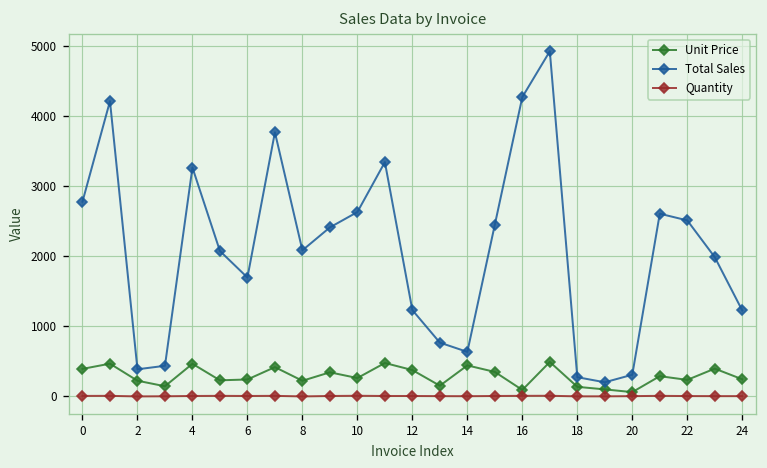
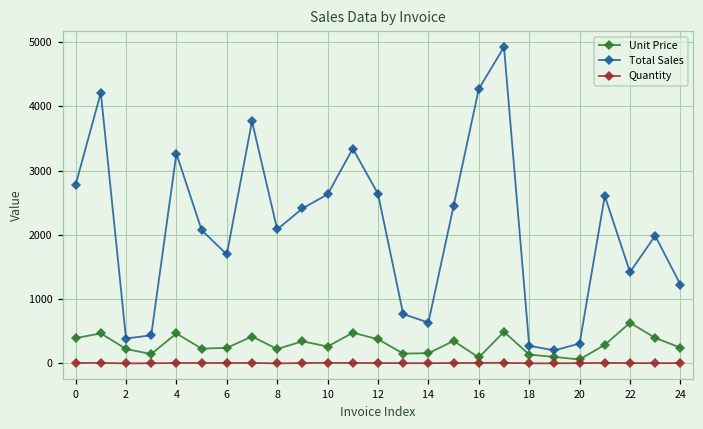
  {
    "Unit Price": {
      "0": 400,
      "2": 200,
      "4": 500,
      "6": 200,
      "8": 200,
      "10": 300,
      "12": 400,
-     "14": 400,
+     "14": 200,
      "16": 100,
      "18": 100,
      "20": 100,
-     "22": 200,
+     "22": 600,
      "24": 200
    },
    "Total Sales": {
      "0": 2800,
      "2": 400,
      "4": 3300,
      "6": 1700,
      "8": 2100,
      "10": 2600,
-     "12": 1200,
+     "12": 2600,
      "14": 600,
      "16": 4300,
      "18": 300,
      "20": 300,
-     "22": 2500,
+     "22": 1400,
      "24": 1200
    },
    "Quantity": {
      "0": 0,
      "2": 0,
      "4": 0,
      "6": 0,
      "8": 0,
      "10": 0,
      "12": 0,
      "14": 0,
      "16": 0,
      "18": 0,
      "20": 0,
      "22": 0,
      "24": 0
    }
  }
